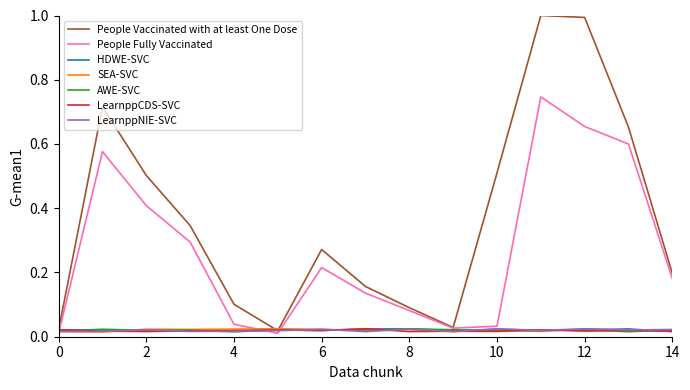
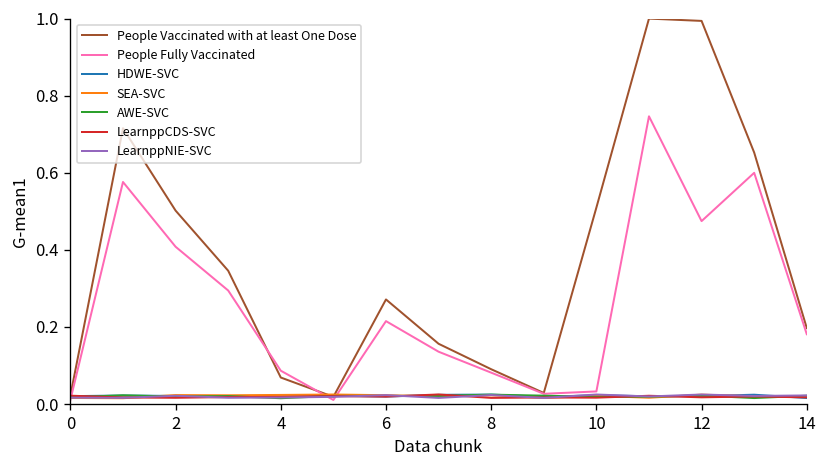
  {
    "People Vaccinated with at least One Dose": {
      "2": 0.50,
-     "4": 0.10,
+     "4": 0.07,
      "6": 0.27,
      "8": 0.09,
      "10": 0.51,
      "12": 0.99,
      "14": 0.20
    },
    "People Fully Vaccinated": {
      "2": 0.41,
-     "4": 0.04,
+     "4": 0.09,
      "6": 0.22,
      "8": 0.08,
      "10": 0.03,
-     "12": 0.65,
+     "12": 0.47,
      "14": 0.18
    }
  }
